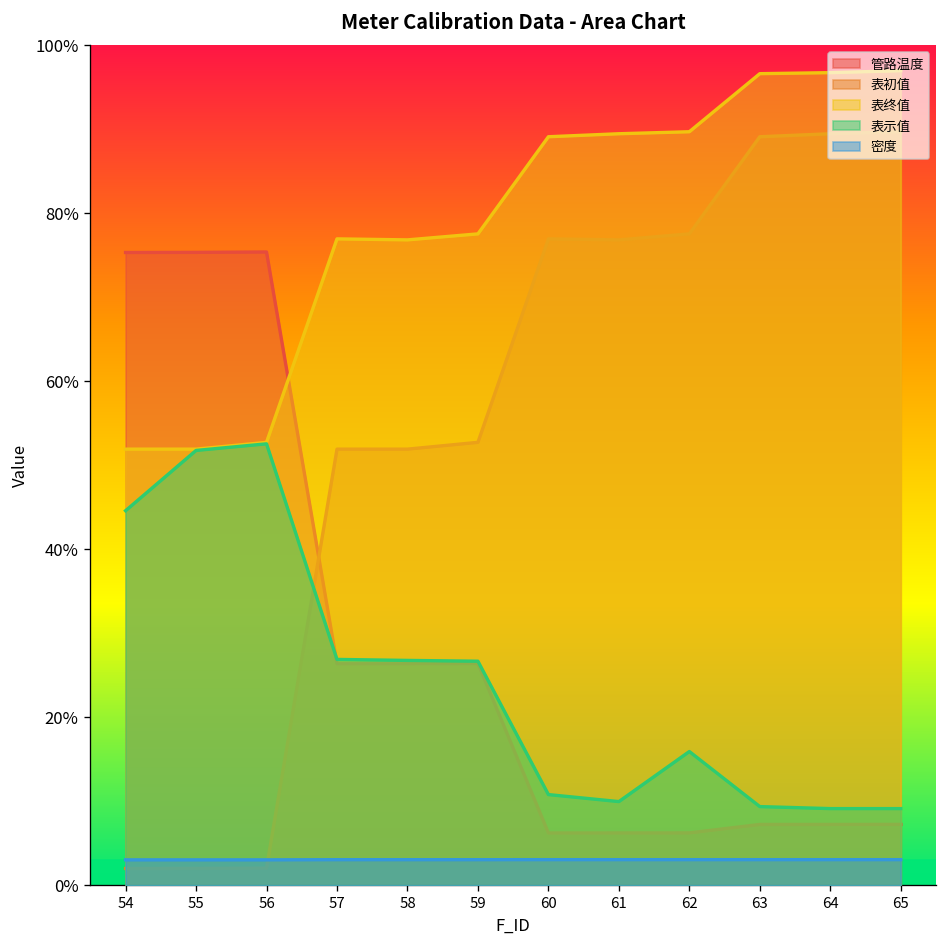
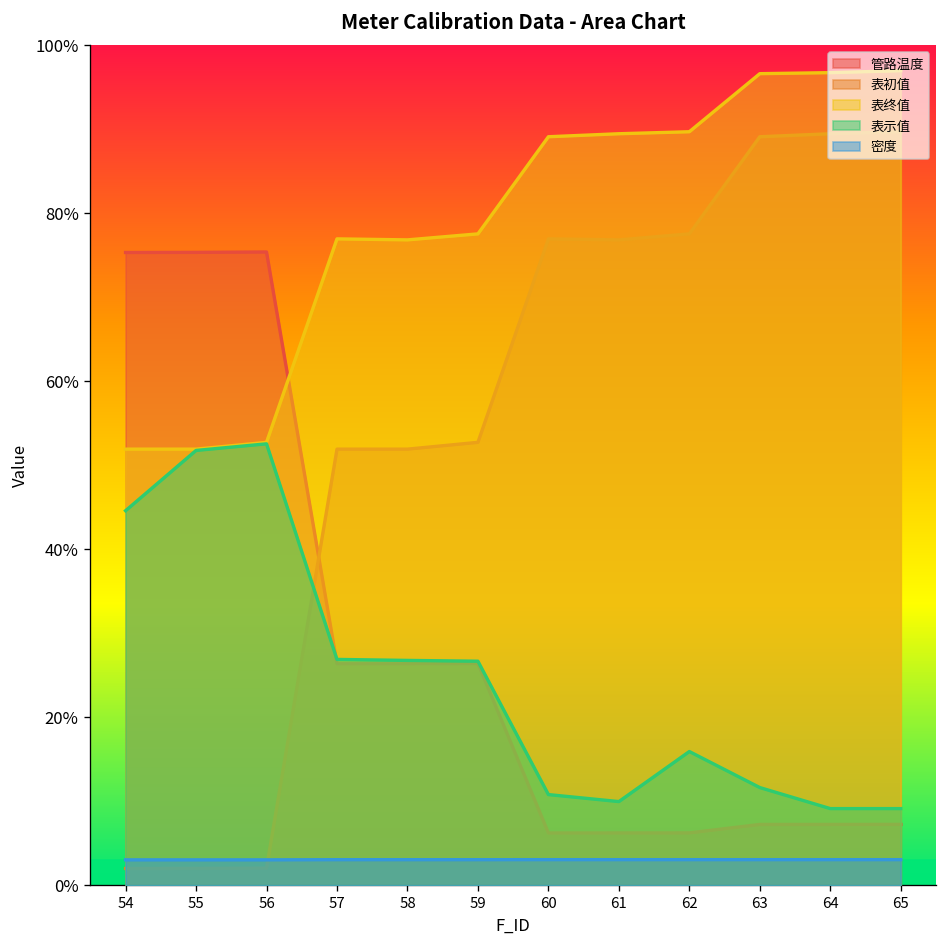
  {
    "表示值": {
      "54": "45%",
      "57": "27%",
      "58": "27%",
      "60": "11%",
      "61": "10%",
      "62": "16%",
-     "63": "9%",
+     "63": "12%",
      "64": "9%",
      "65": "9%"
    },
    "密度": {
      "54": "3%",
      "55": "3%",
      "56": "3%",
      "57": "3%",
      "58": "3%",
      "59": "3%",
      "60": "3%",
      "61": "3%",
      "62": "3%",
      "63": "3%",
      "64": "3%",
      "65": "3%"
    }
  }
